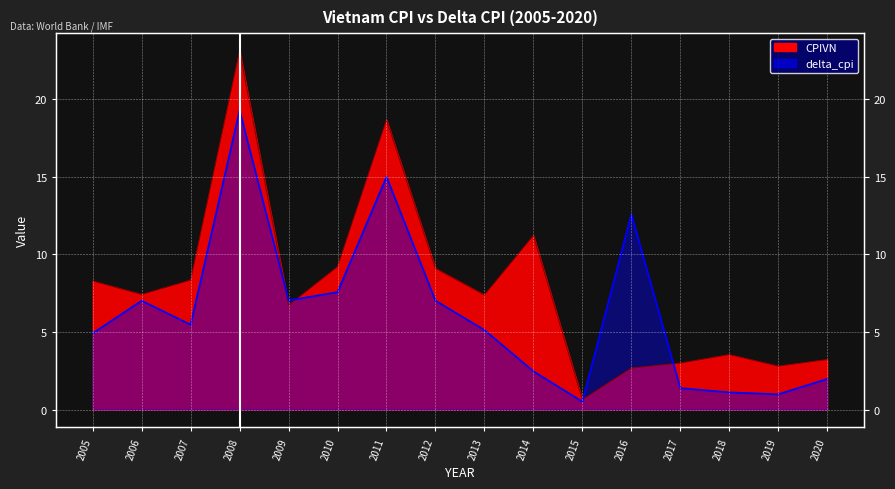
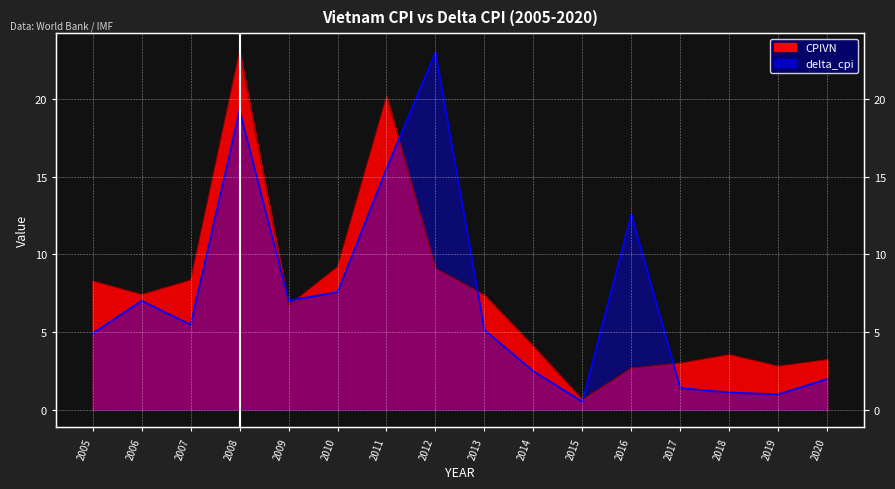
  {
    "CPIVN": {
      "2005": 8.3,
      "2006": 7.4,
      "2007": 8.3,
      "2008": 23.1,
      "2009": 6.7,
      "2010": 9.2,
-     "2011": 18.7,
+     "2011": 20.2,
      "2012": 9.1,
      "2013": 7.4,
-     "2014": 11.2,
+     "2014": 4.1,
      "2016": 2.7,
      "2017": 3.0,
      "2018": 3.5,
      "2019": 2.8,
      "2020": 3.2
    },
    "delta_cpi": {
      "2005": 4.9,
      "2006": 7.0,
      "2007": 5.5,
      "2008": 19.3,
      "2009": 7.0,
      "2010": 7.6,
-     "2011": 15.0,
-     "2012": 7.0,
+     "2011": 15.5,
+     "2012": 23.0,
      "2013": 5.1,
      "2014": 2.5,
      "2016": 12.6,
      "2017": 1.4,
      "2018": 1.1,
      "2019": 1.0,
      "2020": 2.0
    }
  }
